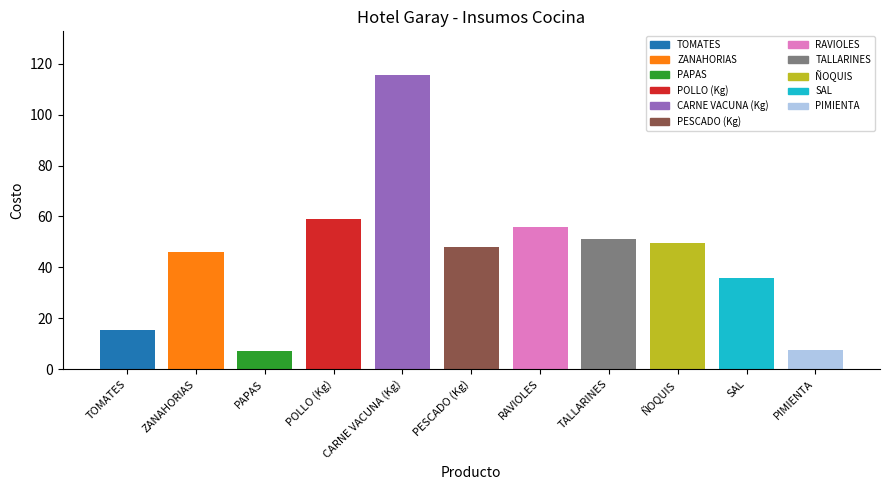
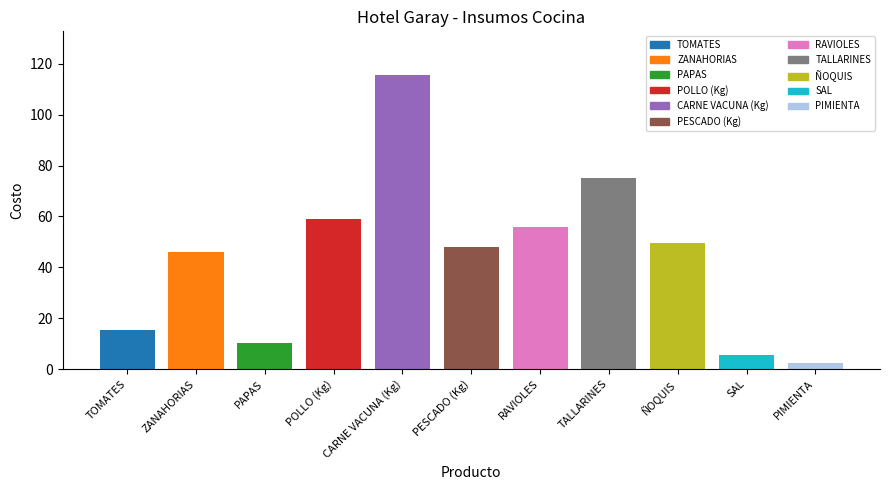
  {
    "TOMATES": 15,
    "ZANAHORIAS": 46,
-   "PAPAS": 7,
+   "PAPAS": 10,
    "POLLO (Kg)": 59,
    "CARNE VACUNA (Kg)": 115,
    "PESCADO (Kg)": 48,
    "RAVIOLES": 56,
-   "TALLARINES": 51,
+   "TALLARINES": 75,
    "ÑOQUIS": 50,
-   "SAL": 36,
-   "PIMIENTA": 7
+   "SAL": 6,
+   "PIMIENTA": 2
  }
